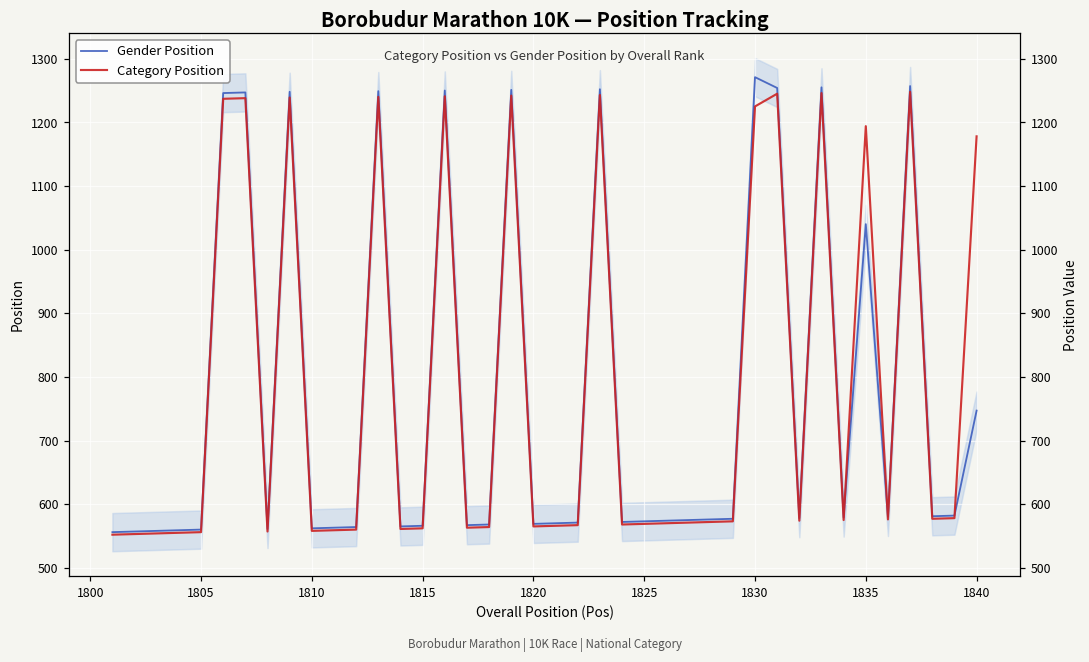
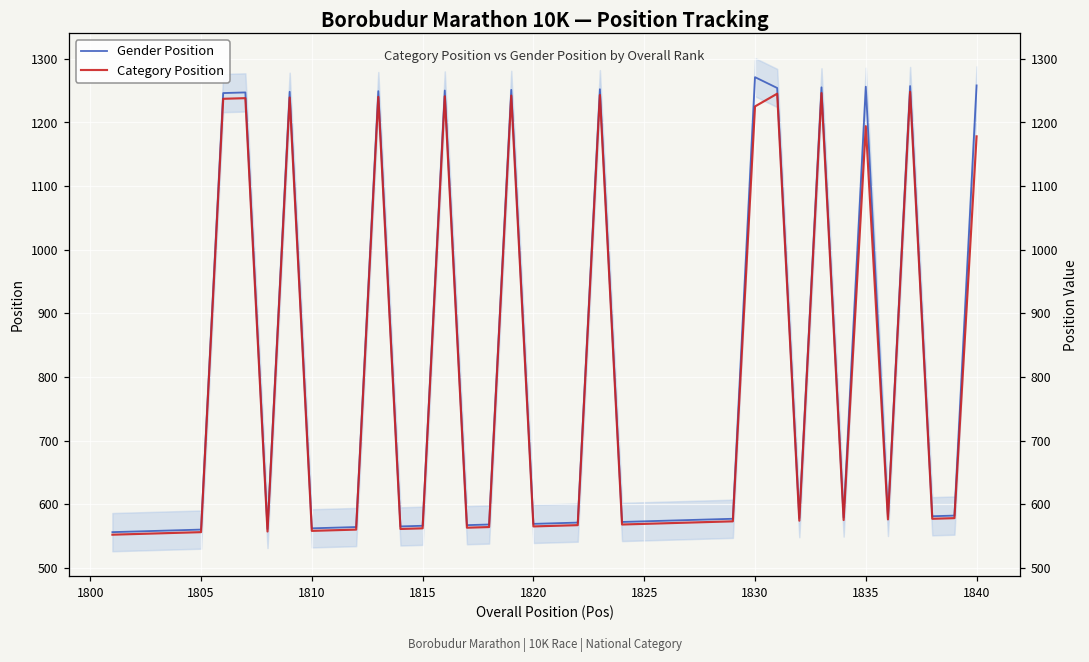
  {
    "Gender Position": {
      "1830": 1270,
-     "1835": 1040,
-     "1840": 750
+     "1835": 1260,
+     "1840": 1260
    },
    "Category Position": {
      "1830": 1230,
      "1835": 1190,
      "1840": 1180
    }
  }
